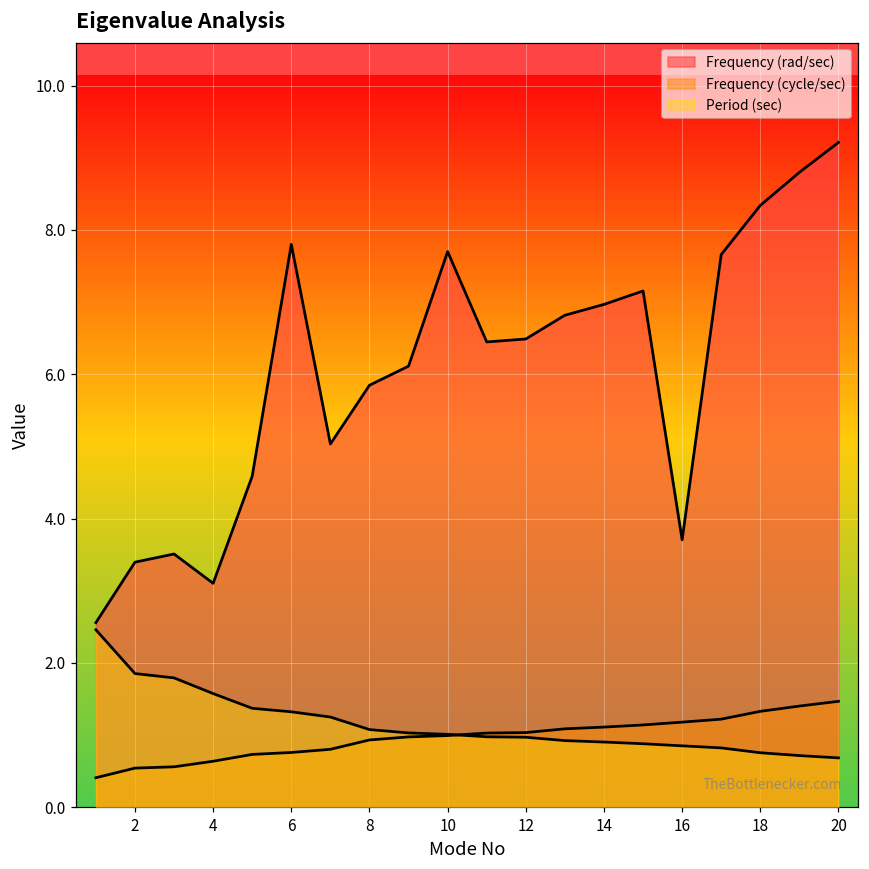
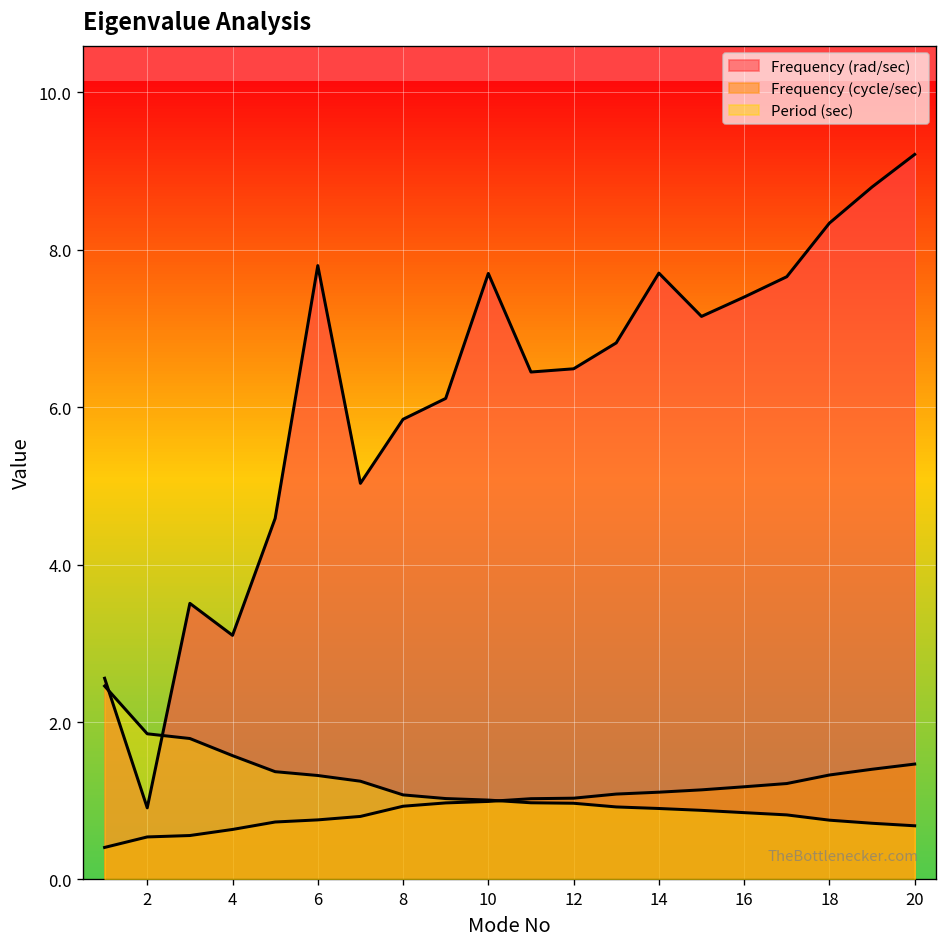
  {
    "Frequency (rad/sec)": {
-     "2": 3.4,
+     "2": 0.9,
      "4": 3.1,
      "6": 7.8,
      "8": 5.8,
      "10": 7.7,
      "12": 6.5,
-     "14": 7.0,
-     "16": 3.7,
+     "14": 7.7,
+     "16": 7.4,
      "18": 8.3,
      "20": 9.2
    }
  }
